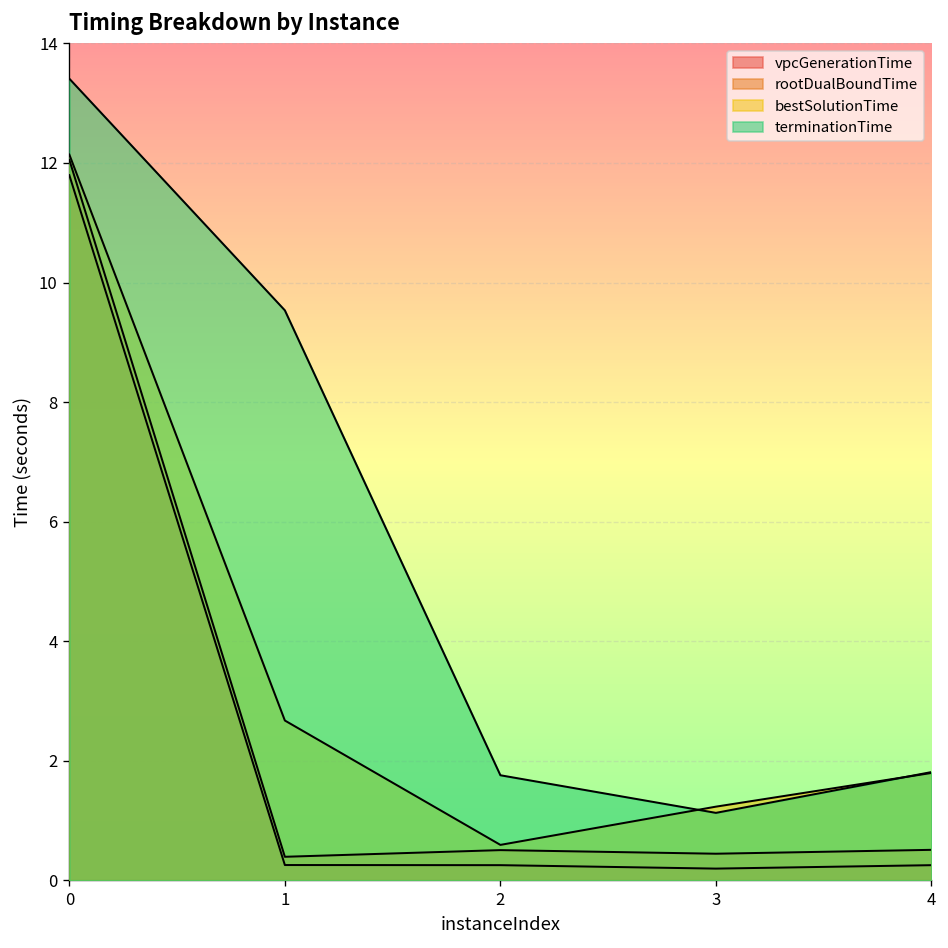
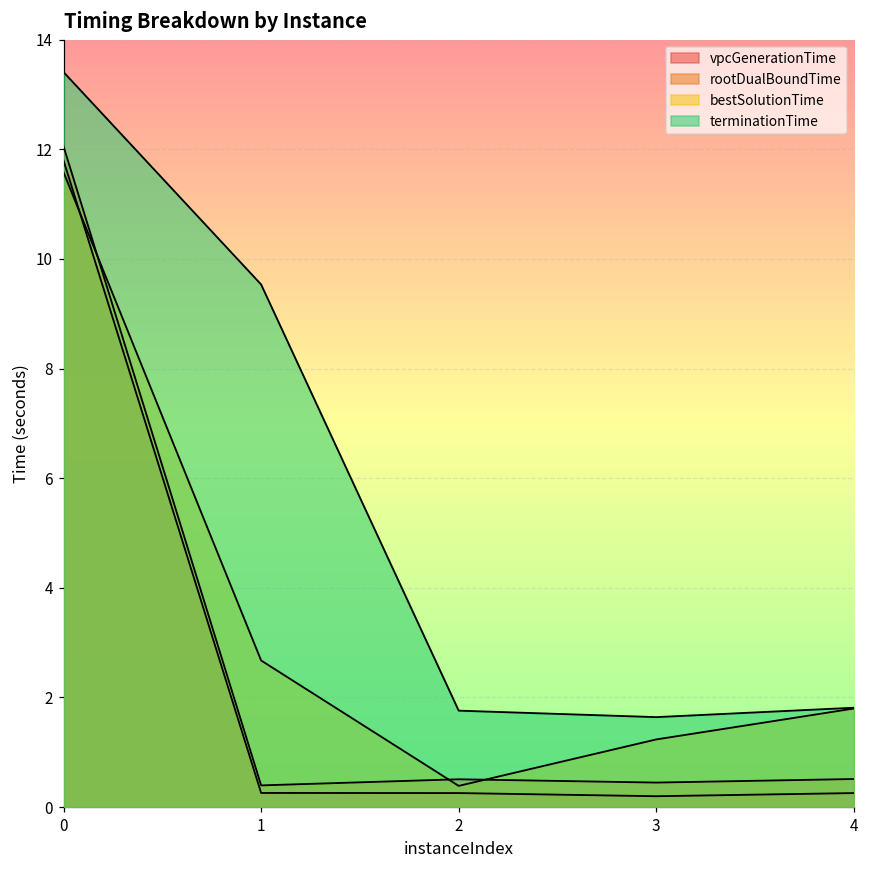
  {
    "bestSolutionTime": {
-     "0": 12.1,
+     "0": 11.6,
      "1": 2.7,
-     "2": 0.6,
+     "2": 0.4,
      "3": 1.2
    },
    "terminationTime": {
      "0": 13.4,
      "1": 9.5,
      "2": 1.8,
-     "3": 1.1
+     "3": 1.6
    }
  }
